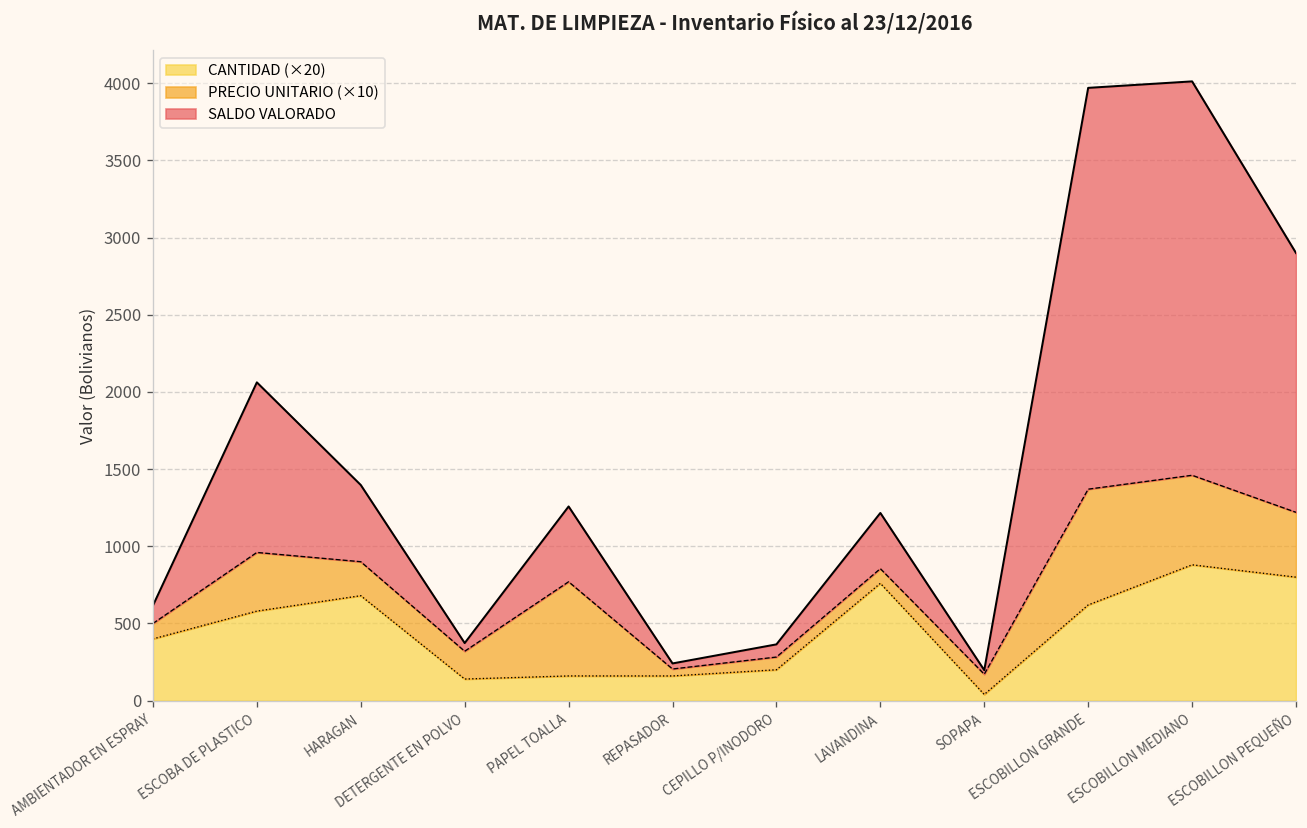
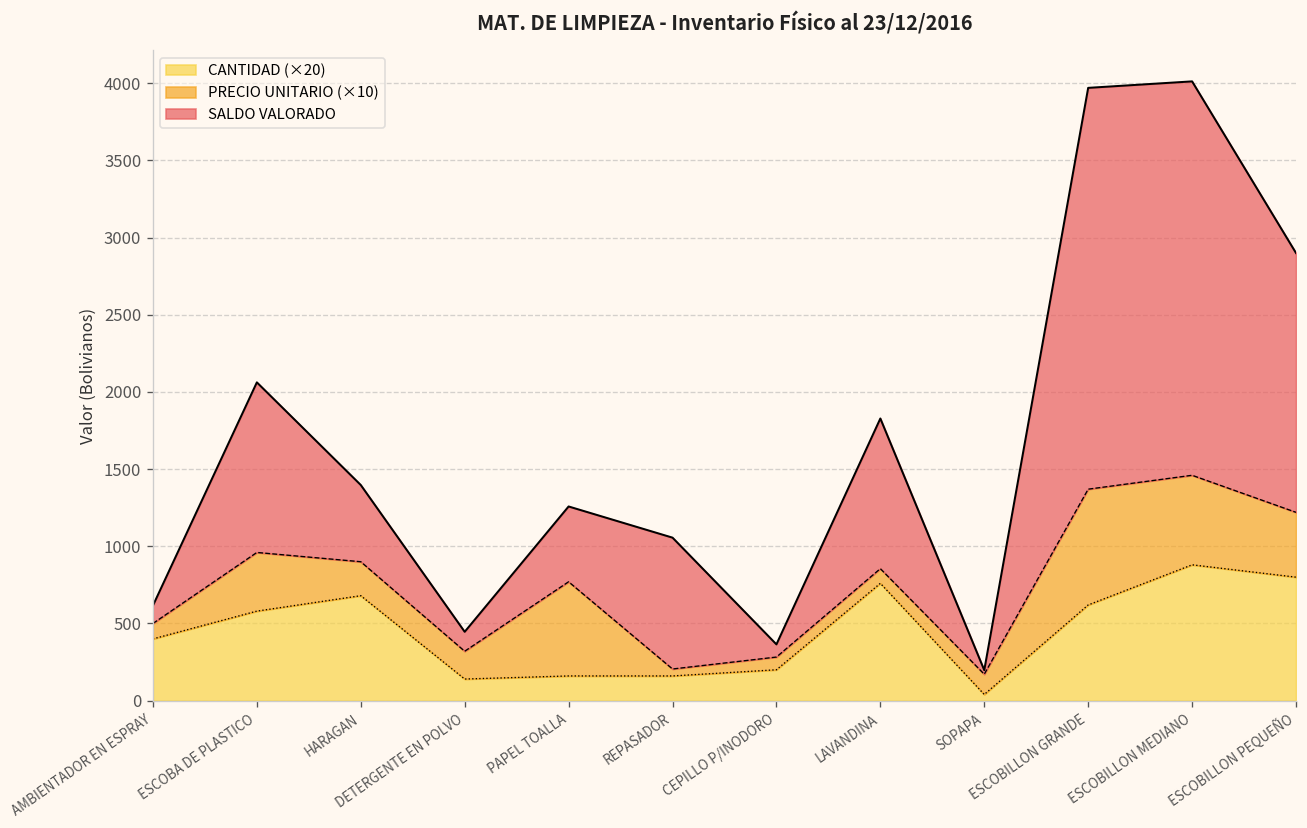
  {
    "SALDO VALORADO": {
      "AMBIENTADOR EN ESPRAY": 120,
      "ESCOBA DE PLASTICO": 1100,
      "HARAGAN": 500,
-     "DETERGENTE EN POLVO": 50,
+     "DETERGENTE EN POLVO": 130,
      "PAPEL TOALLA": 490,
-     "REPASADOR": 40,
+     "REPASADOR": 850,
      "CEPILLO P/INODORO": 80,
-     "LAVANDINA": 360,
+     "LAVANDINA": 970,
      "SOPAPA": 30,
      "ESCOBILLON GRANDE": 2600,
      "ESCOBILLON MEDIANO": 2550,
      "ESCOBILLON PEQUEÑO": 1680
    }
  }
